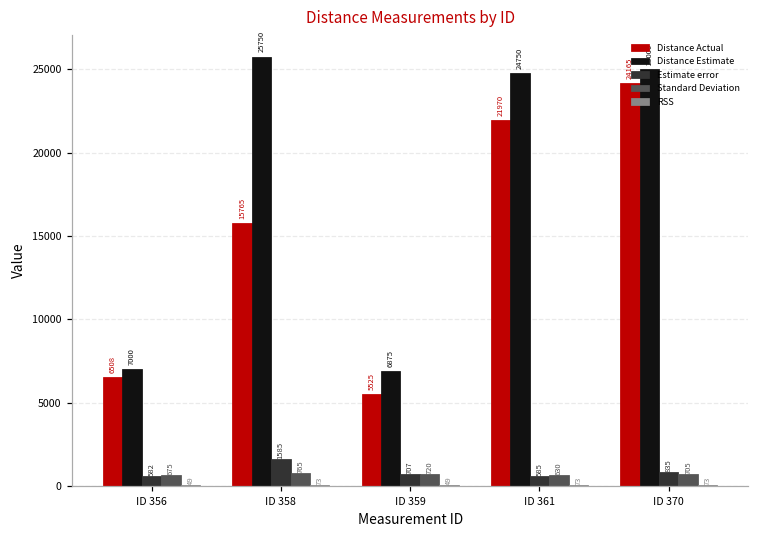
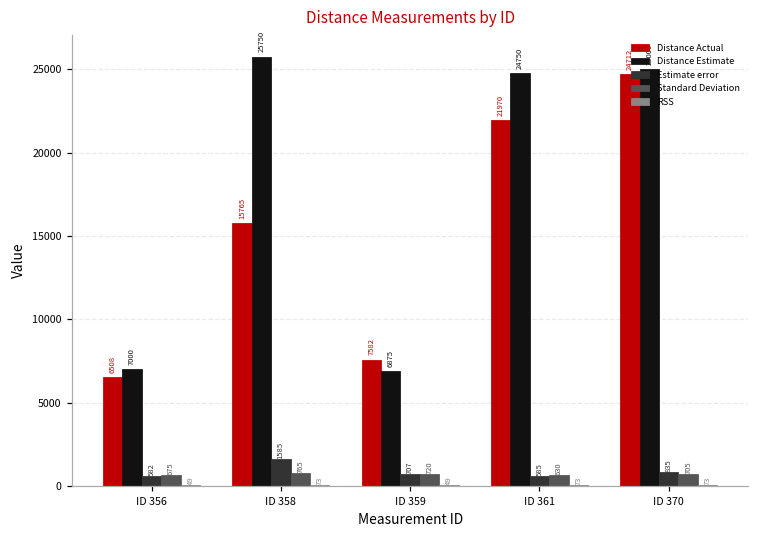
  {
    "Distance Actual": {
      "ID 356": 6508,
      "ID 358": 15765,
-     "ID 359": 5525,
+     "ID 359": 7582,
      "ID 361": 21970,
-     "ID 370": 24165
+     "ID 370": 24712
    },
    "RSS": {
      "ID 356": 49,
      "ID 358": 73,
      "ID 359": 49,
      "ID 361": 73,
      "ID 370": 73
    }
  }
